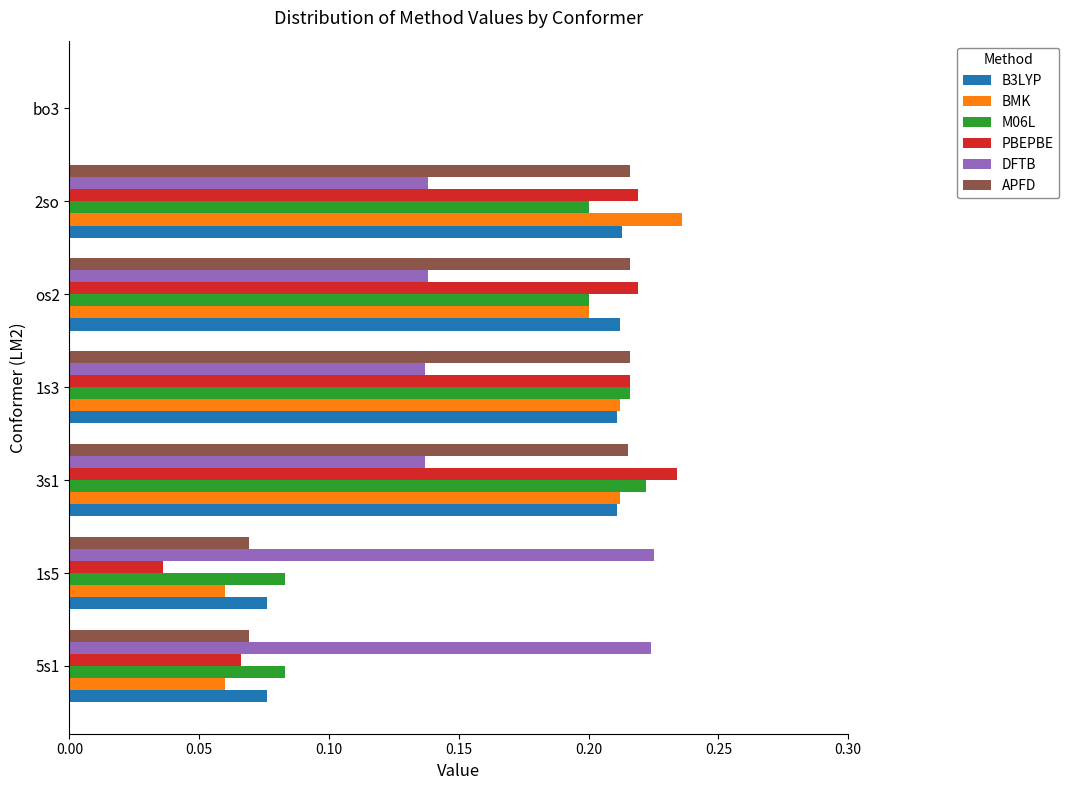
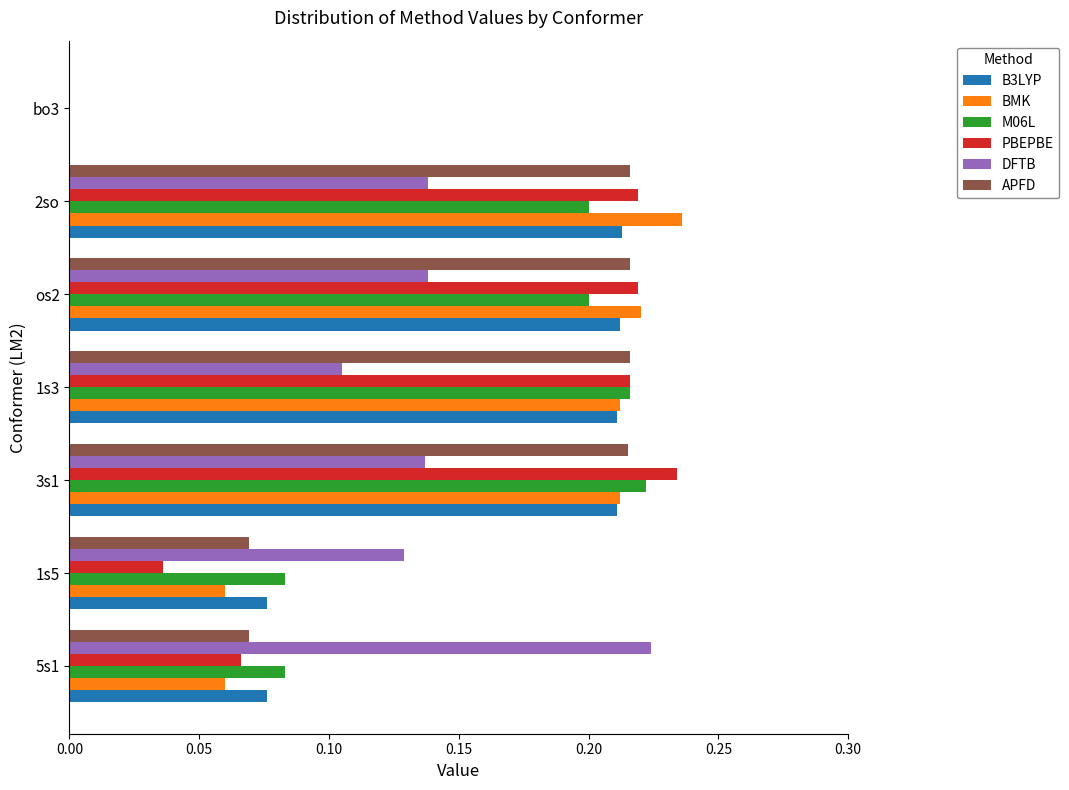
  {
    "B3LYP": {
      "bo3": 0.000,
      "2so": 0.213,
      "os2": 0.212,
      "1s3": 0.211,
      "3s1": 0.211,
      "1s5": 0.076,
      "5s1": 0.076
    },
    "BMK": {
      "bo3": 0.00,
      "2so": 0.236,
-     "os2": 0.20,
+     "os2": 0.22,
      "1s3": 0.212,
      "3s1": 0.212,
      "1s5": 0.06,
      "5s1": 0.06
    },
    "M06L": {
      "bo3": 0.000,
      "2so": 0.200,
      "os2": 0.200,
      "1s3": 0.216,
      "3s1": 0.222,
      "1s5": 0.083,
      "5s1": 0.083
    },
    "PBEPBE": {
      "bo3": 0.000,
      "2so": 0.219,
      "os2": 0.219,
      "1s3": 0.216,
      "3s1": 0.234,
      "1s5": 0.036,
      "5s1": 0.066
    },
    "DFTB": {
      "bo3": 0.000,
      "2so": 0.138,
      "os2": 0.138,
-     "1s3": 0.137,
+     "1s3": 0.105,
      "3s1": 0.137,
-     "1s5": 0.225,
+     "1s5": 0.129,
      "5s1": 0.224
    },
    "APFD": {
      "bo3": 0.000,
      "2so": 0.216,
      "os2": 0.216,
      "1s3": 0.216,
      "3s1": 0.215,
      "1s5": 0.069,
      "5s1": 0.069
    }
  }
